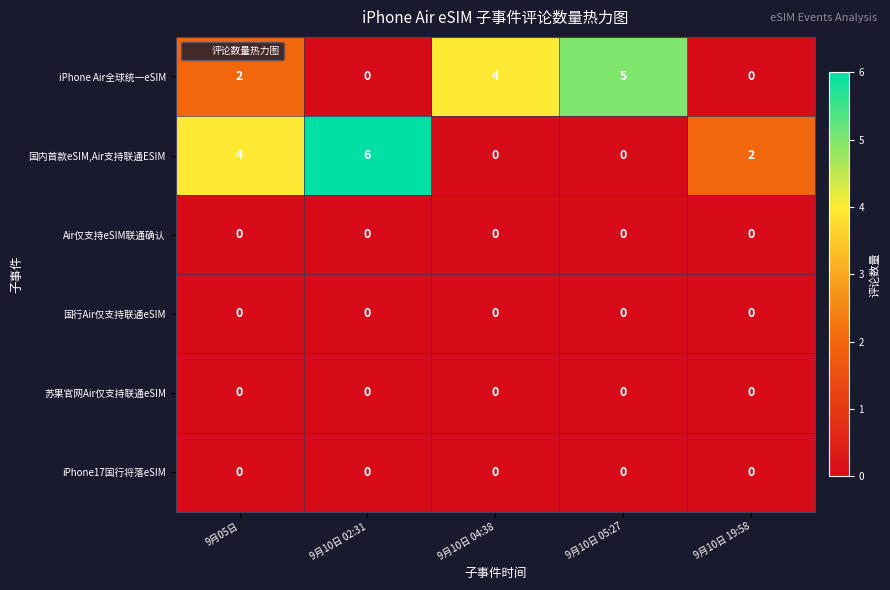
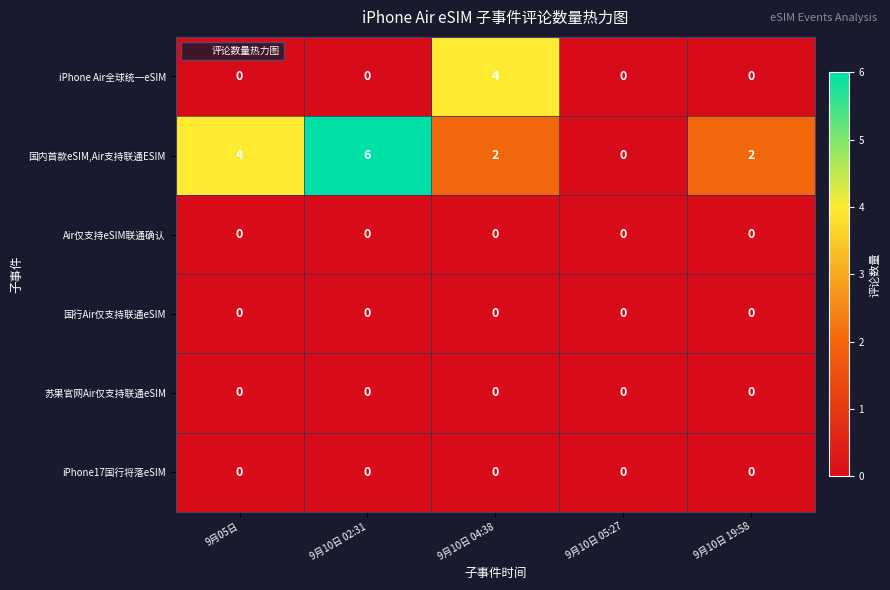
  {
    "iPhone Air全球统一eSIM": {
-     "9月05日": 2,
+     "9月05日": 0,
      "9月10日 02:31": 0,
      "9月10日 04:38": 4,
-     "9月10日 05:27": 5,
+     "9月10日 05:27": 0,
      "9月10日 19:58": 0
    },
    "国内首款eSIM,Air支持联通ESIM": {
      "9月05日": 4,
      "9月10日 02:31": 6,
-     "9月10日 04:38": 0,
+     "9月10日 04:38": 2,
      "9月10日 05:27": 0,
      "9月10日 19:58": 2
    },
    "Air仅支持eSIM联通确认": {
      "9月05日": 0,
      "9月10日 02:31": 0,
      "9月10日 04:38": 0,
      "9月10日 05:27": 0,
      "9月10日 19:58": 0
    },
    "国行Air仅支持联通eSIM": {
      "9月05日": 0,
      "9月10日 02:31": 0,
      "9月10日 04:38": 0,
      "9月10日 05:27": 0,
      "9月10日 19:58": 0
    },
    "苏果官网Air仅支持联通eSIM": {
      "9月05日": 0,
      "9月10日 02:31": 0,
      "9月10日 04:38": 0,
      "9月10日 05:27": 0,
      "9月10日 19:58": 0
    },
    "iPhone17国行将落eSIM": {
      "9月05日": 0,
      "9月10日 02:31": 0,
      "9月10日 04:38": 0,
      "9月10日 05:27": 0,
      "9月10日 19:58": 0
    }
  }
